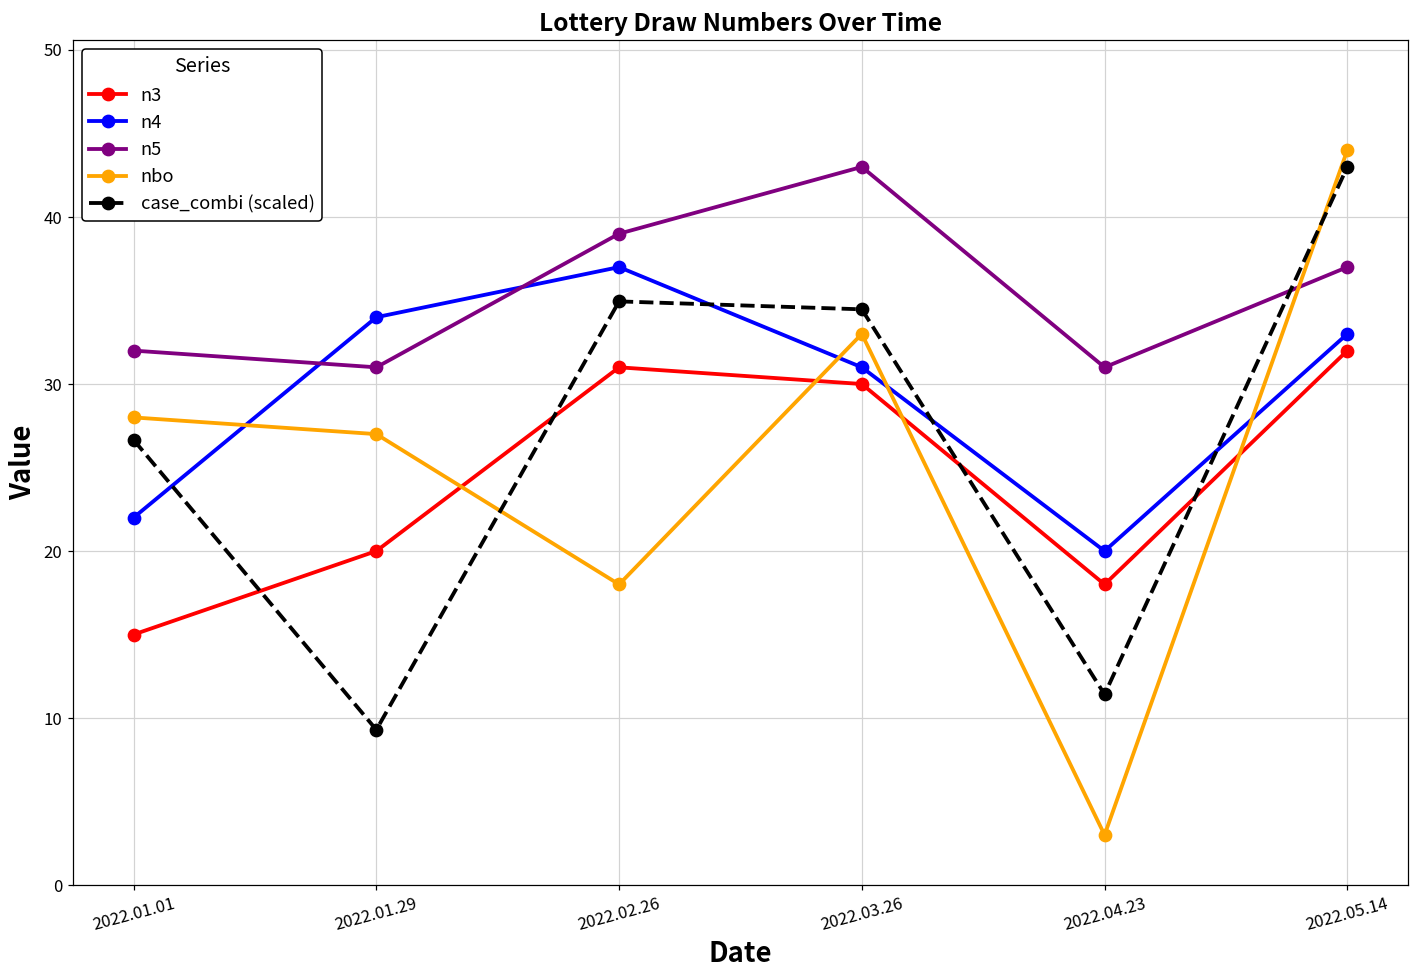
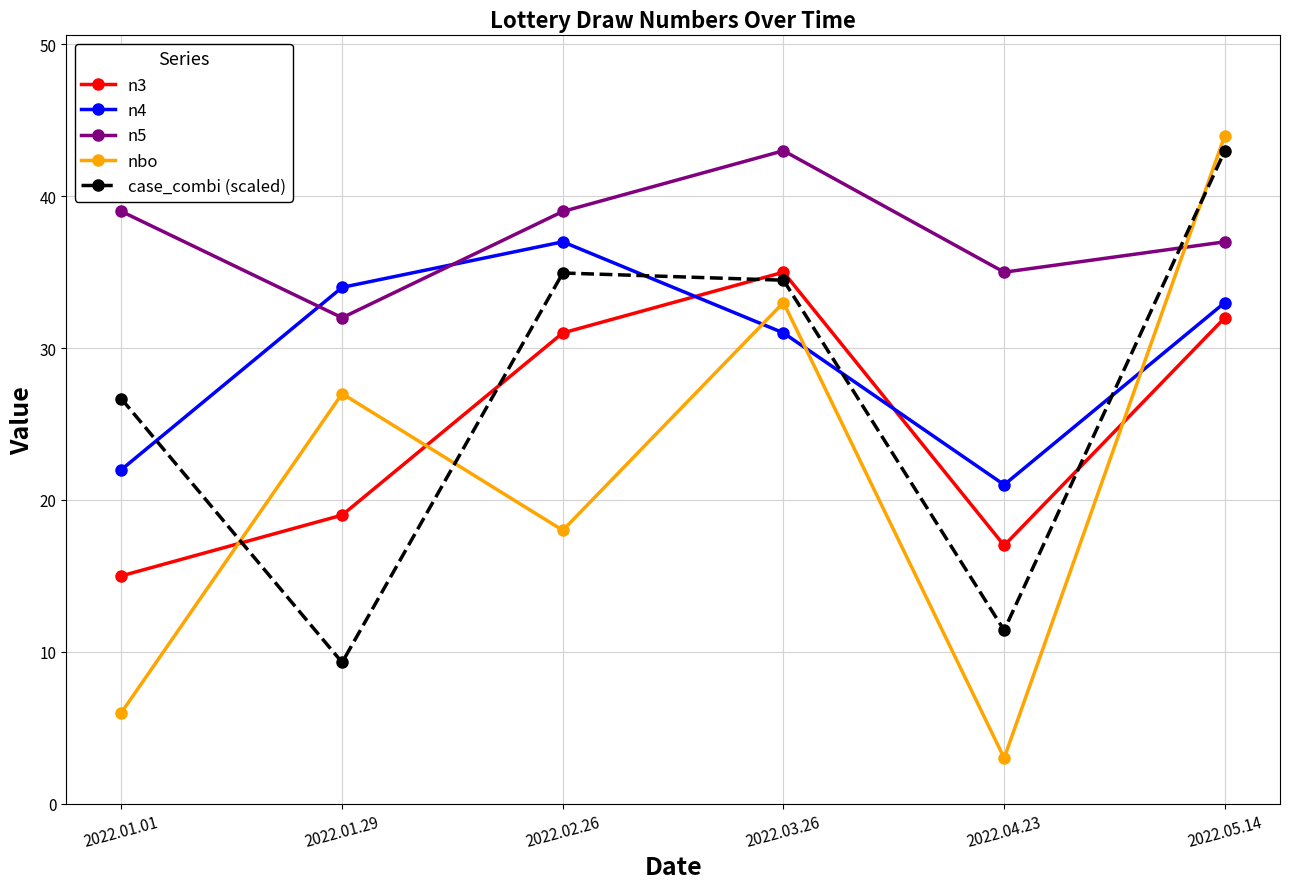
  {
    "n3": {
      "2022.01.01": 15,
-     "2022.01.29": 20,
+     "2022.01.29": 19,
      "2022.02.26": 31,
-     "2022.03.26": 30,
-     "2022.04.23": 18,
+     "2022.03.26": 35,
+     "2022.04.23": 17,
      "2022.05.14": 32
    },
    "n4": {
      "2022.01.01": 22,
      "2022.01.29": 34,
      "2022.02.26": 37,
      "2022.03.26": 31,
-     "2022.04.23": 20,
+     "2022.04.23": 21,
      "2022.05.14": 33
    },
    "n5": {
-     "2022.01.01": 32,
-     "2022.01.29": 31,
+     "2022.01.01": 39,
+     "2022.01.29": 32,
      "2022.02.26": 39,
      "2022.03.26": 43,
-     "2022.04.23": 31,
+     "2022.04.23": 35,
      "2022.05.14": 37
    },
    "nbo": {
-     "2022.01.01": 28,
+     "2022.01.01": 6,
      "2022.01.29": 27,
      "2022.02.26": 18,
      "2022.03.26": 33,
      "2022.04.23": 3,
      "2022.05.14": 44
    },
    "case_combi (scaled)": {
      "2022.01.01": 26.7,
      "2022.01.29": 9.3,
      "2022.02.26": 35,
      "2022.03.26": 34.5,
      "2022.04.23": 11.4,
      "2022.05.14": 43
    }
  }
